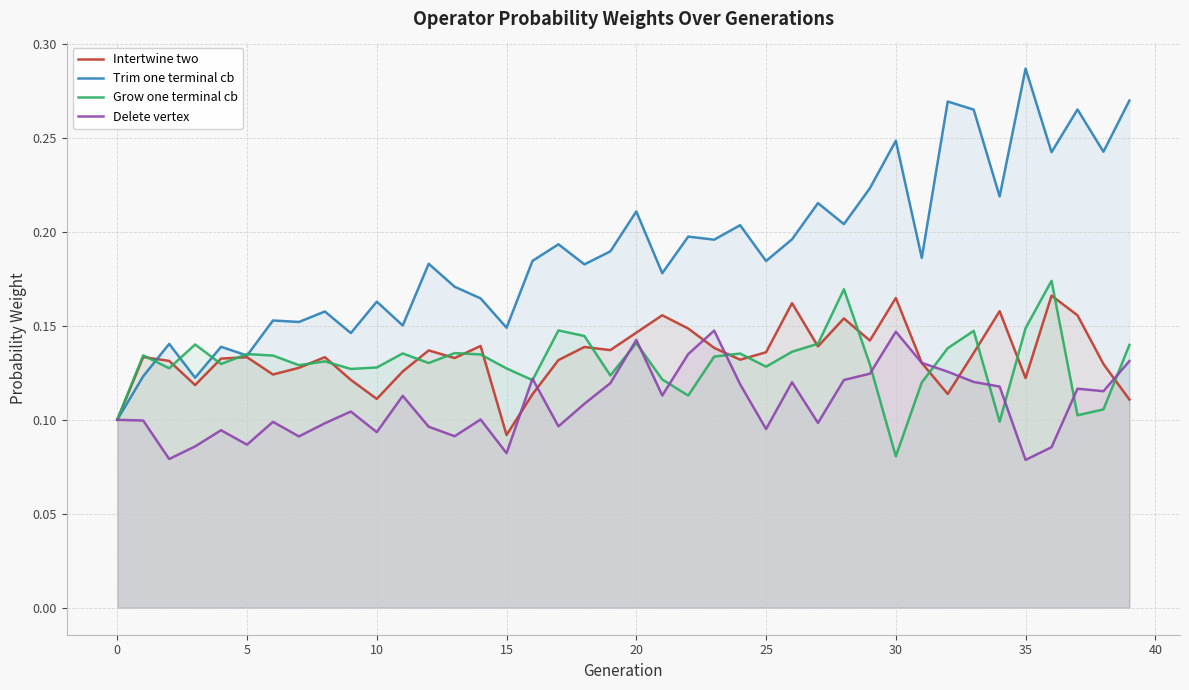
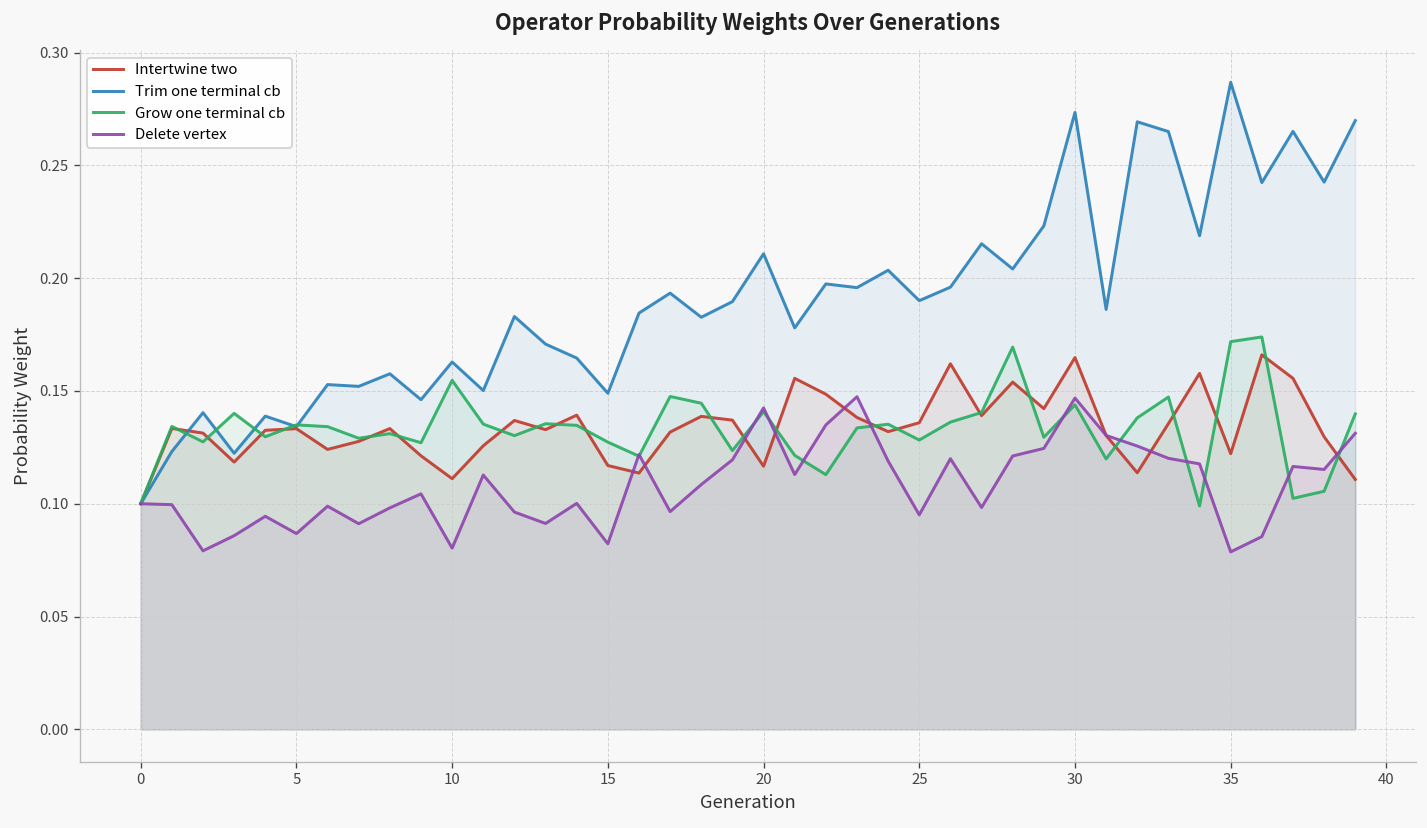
  {
    "Intertwine two": {
      "10": 0.111,
-     "15": 0.092,
-     "20": 0.146,
+     "15": 0.117,
+     "20": 0.117,
      "25": 0.136,
      "30": 0.165,
      "35": 0.122
    },
    "Trim one terminal cb": {
      "10": 0.163,
      "15": 0.149,
      "20": 0.211,
-     "25": 0.184,
-     "30": 0.248,
+     "25": 0.190,
+     "30": 0.273,
      "35": 0.287
    },
    "Grow one terminal cb": {
-     "10": 0.128,
+     "10": 0.155,
      "15": 0.127,
      "20": 0.141,
      "25": 0.128,
-     "30": 0.081,
-     "35": 0.149
+     "30": 0.144,
+     "35": 0.172
    },
    "Delete vertex": {
      "5": 0.087,
-     "10": 0.093,
+     "10": 0.080,
      "15": 0.082,
      "20": 0.142,
      "25": 0.095,
      "30": 0.147,
      "35": 0.079
    }
  }
